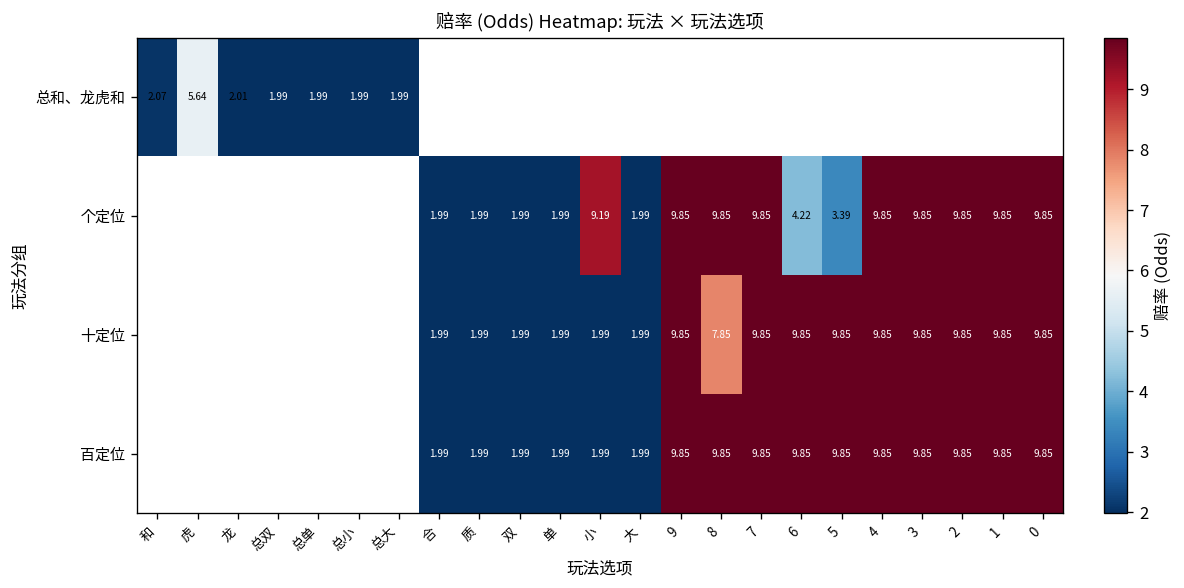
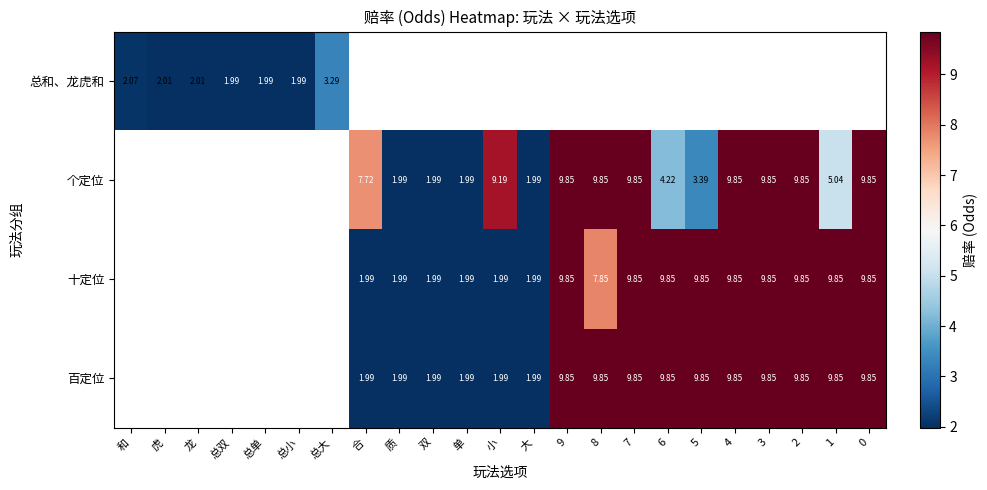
  {
    "总和、龙虎和": {
      "和": 2.07,
-     "虎": 5.64,
+     "虎": 2.01,
      "龙": 2.01,
      "总双": 1.99,
      "总单": 1.99,
      "总小": 1.99,
-     "总大": 1.99
+     "总大": 3.29
    },
    "个定位": {
-     "合": 1.99,
+     "合": 7.72,
      "质": 1.99,
      "双": 1.99,
      "单": 1.99,
      "小": 9.19,
      "大": 1.99,
      "9": 9.85,
      "8": 9.85,
      "7": 9.85,
      "6": 4.22,
      "5": 3.39,
      "4": 9.85,
      "3": 9.85,
      "2": 9.85,
-     "1": 9.85,
+     "1": 5.04,
      "0": 9.85
    },
    "十定位": {
      "合": 1.99,
      "质": 1.99,
      "双": 1.99,
      "单": 1.99,
      "小": 1.99,
      "大": 1.99,
      "9": 9.85,
      "8": 7.85,
      "7": 9.85,
      "6": 9.85,
      "5": 9.85,
      "4": 9.85,
      "3": 9.85,
      "2": 9.85,
      "1": 9.85,
      "0": 9.85
    },
    "百定位": {
      "合": 1.99,
      "质": 1.99,
      "双": 1.99,
      "单": 1.99,
      "小": 1.99,
      "大": 1.99,
      "9": 9.85,
      "8": 9.85,
      "7": 9.85,
      "6": 9.85,
      "5": 9.85,
      "4": 9.85,
      "3": 9.85,
      "2": 9.85,
      "1": 9.85,
      "0": 9.85
    }
  }
